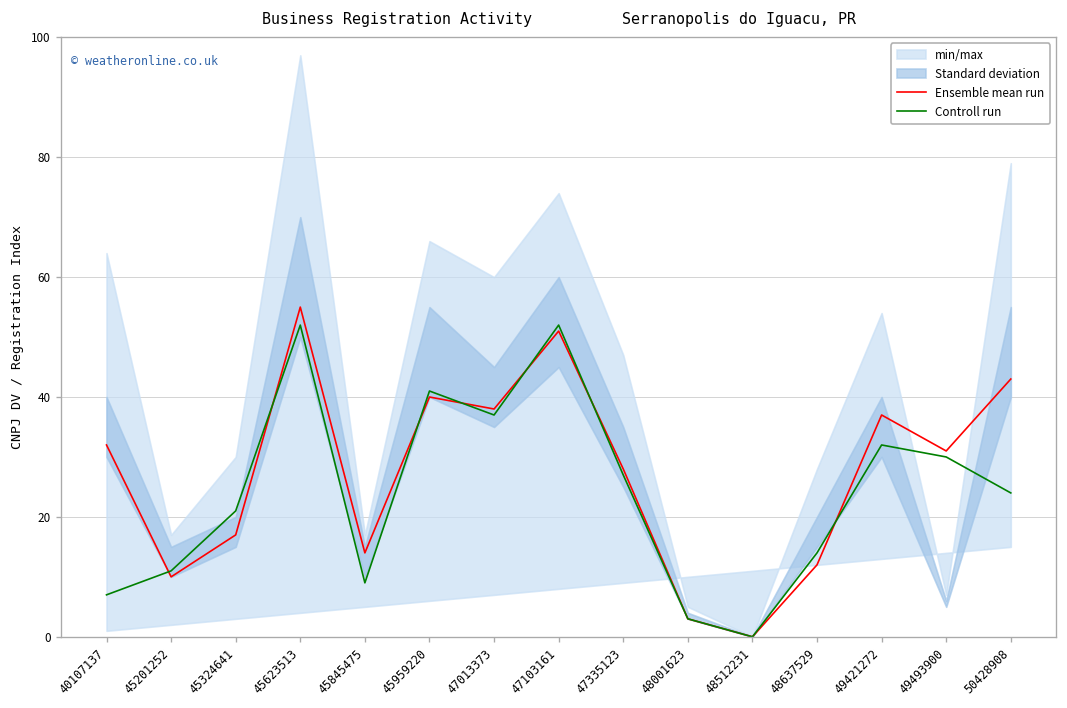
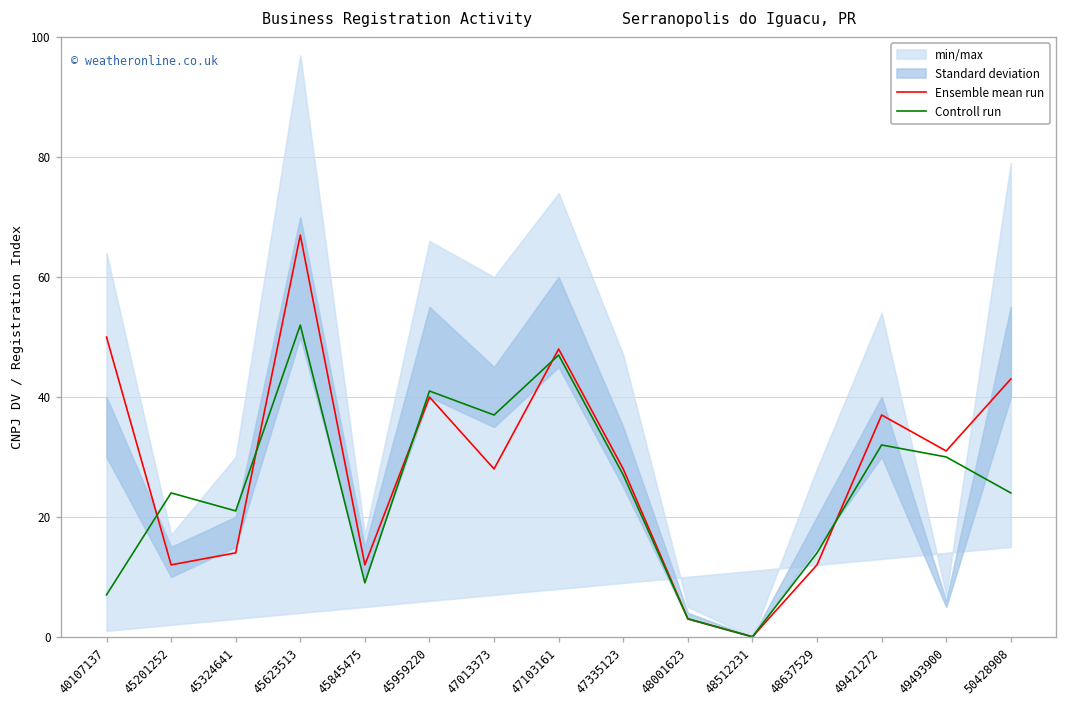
  {
    "Ensemble mean run": {
-     "40107137": 32,
-     "45201252": 10,
-     "45324641": 17,
-     "45623513": 55,
-     "45845475": 14,
+     "40107137": 50,
+     "45201252": 12,
+     "45324641": 14,
+     "45623513": 67,
+     "45845475": 12,
      "45959220": 40,
-     "47013373": 38,
-     "47103161": 51,
+     "47013373": 28,
+     "47103161": 48,
      "47335123": 28,
      "48637529": 12,
      "49421272": 37,
      "49493900": 31,
      "50428908": 43
    },
    "Controll run": {
      "40107137": 7,
-     "45201252": 11,
+     "45201252": 24,
      "45324641": 21,
      "45623513": 52,
      "45845475": 9,
      "45959220": 41,
      "47013373": 37,
-     "47103161": 52,
+     "47103161": 47,
      "47335123": 27,
      "48637529": 14,
      "49421272": 32,
      "49493900": 30,
      "50428908": 24
    }
  }
